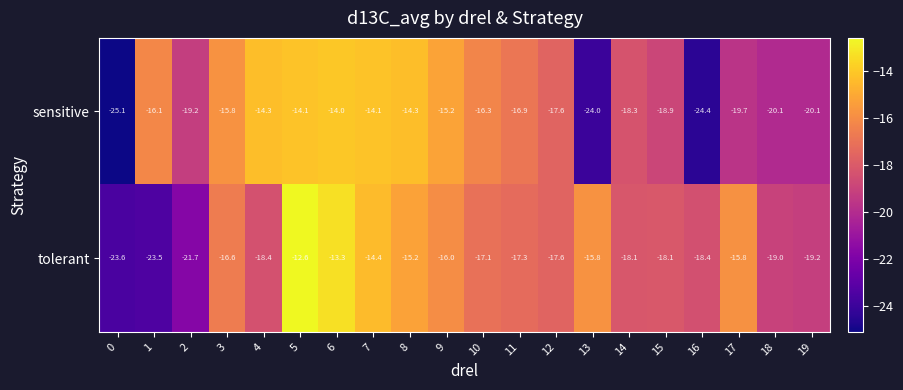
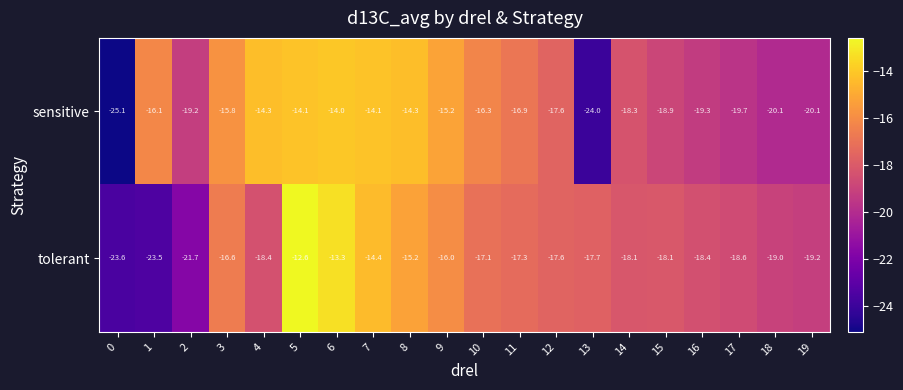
  {
    "sensitive": {
      "0": -25.1,
      "1": -16.1,
      "2": -19.2,
      "3": -15.8,
      "4": -14.3,
      "5": -14.1,
      "6": -14.0,
      "7": -14.1,
      "8": -14.3,
      "9": -15.2,
      "10": -16.3,
      "11": -16.9,
      "12": -17.6,
      "13": -24.0,
      "14": -18.3,
      "15": -18.9,
-     "16": -24.4,
+     "16": -19.3,
      "17": -19.7,
      "18": -20.1,
      "19": -20.1
    },
    "tolerant": {
      "0": -23.6,
      "1": -23.5,
      "2": -21.7,
      "3": -16.6,
      "4": -18.4,
      "5": -12.6,
      "6": -13.3,
      "7": -14.4,
      "8": -15.2,
      "9": -16.0,
      "10": -17.1,
      "11": -17.3,
      "12": -17.6,
-     "13": -15.8,
+     "13": -17.7,
      "14": -18.1,
      "15": -18.1,
      "16": -18.4,
-     "17": -15.8,
+     "17": -18.6,
      "18": -19.0,
      "19": -19.2
    }
  }
